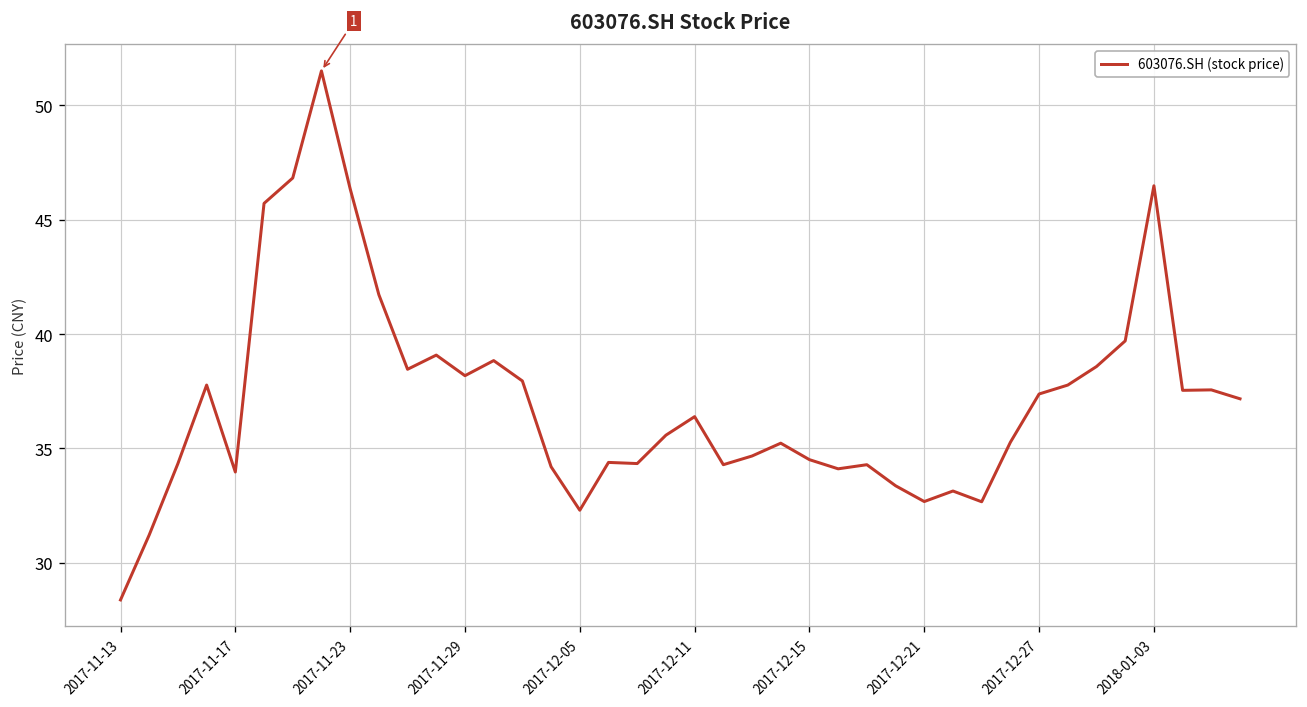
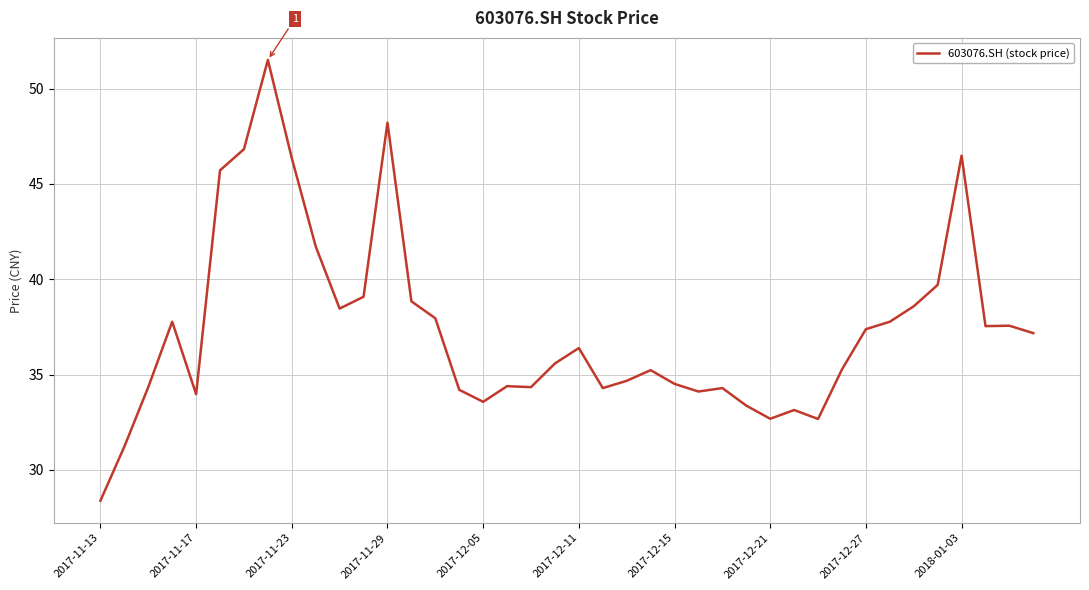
  {
    "2017-11-13": 28.4,
    "2017-11-17": 34.0,
    "2017-11-23": 46.4,
-   "2017-11-29": 38.2,
-   "2017-12-05": 32.3,
+   "2017-11-29": 48.2,
+   "2017-12-05": 33.6,
    "2017-12-11": 36.4,
    "2017-12-15": 34.5,
    "2017-12-21": 32.7,
    "2017-12-27": 37.4,
    "2018-01-03": 46.5
  }
